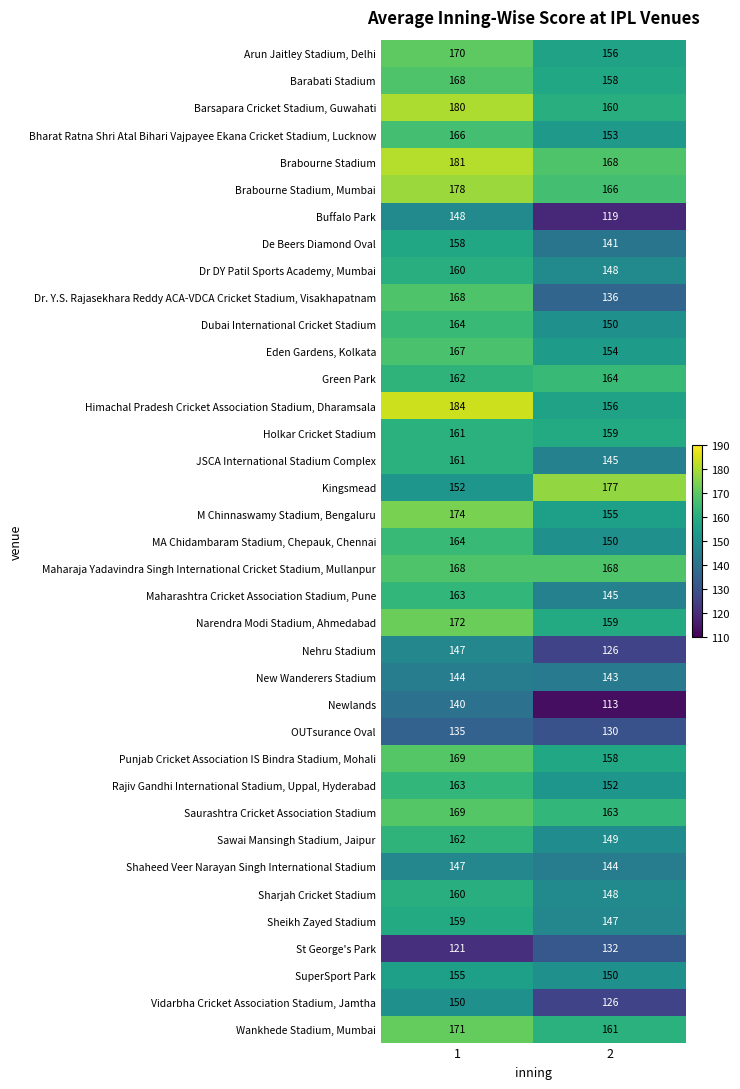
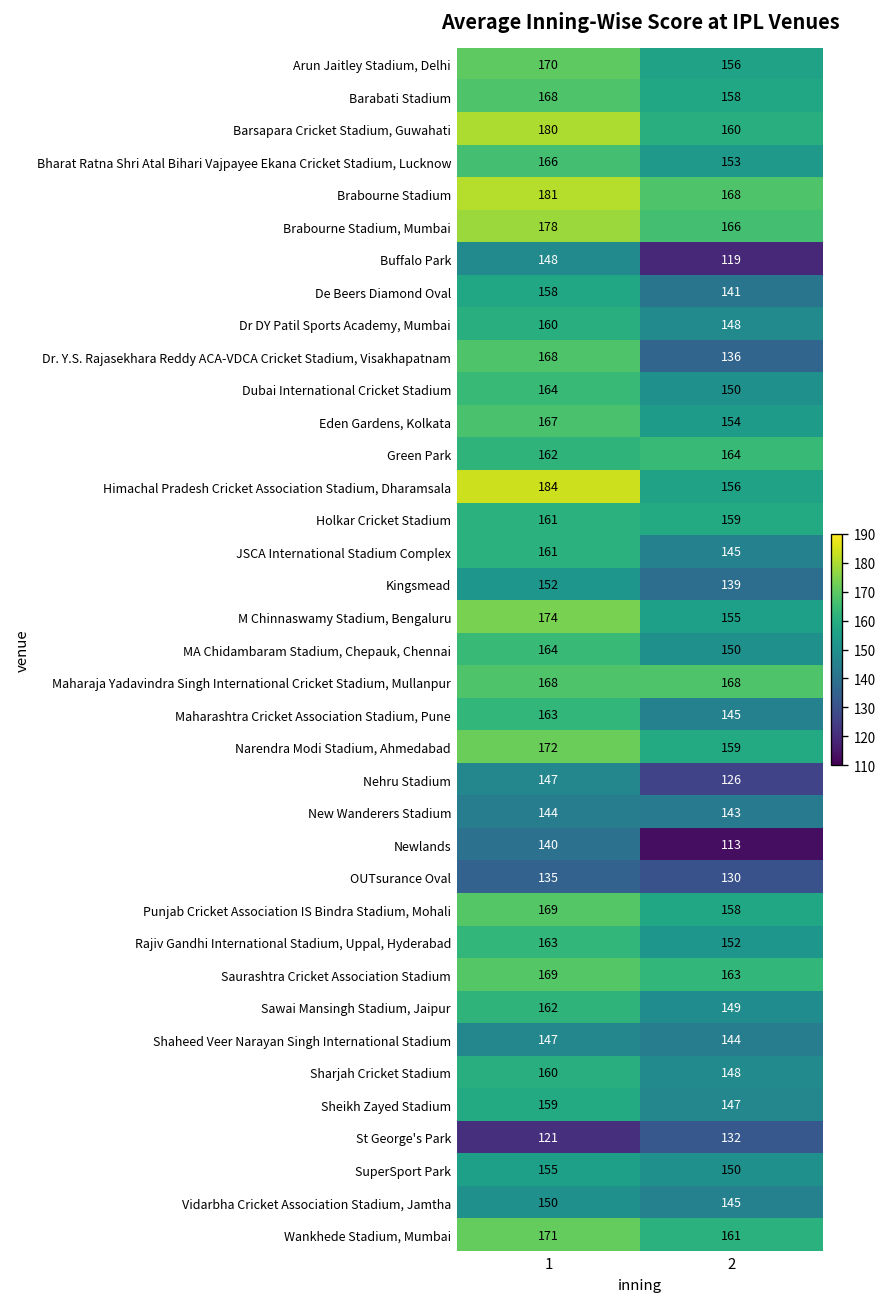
  {
    "Arun Jaitley Stadium, Delhi": {
      "1": 170,
      "2": 156
    },
    "Barabati Stadium": {
      "1": 168,
      "2": 158
    },
    "Barsapara Cricket Stadium, Guwahati": {
      "1": 180,
      "2": 160
    },
    "Bharat Ratna Shri Atal Bihari Vajpayee Ekana Cricket Stadium, Lucknow": {
      "1": 166,
      "2": 153
    },
    "Brabourne Stadium": {
      "1": 181,
      "2": 168
    },
    "Brabourne Stadium, Mumbai": {
      "1": 178,
      "2": 166
    },
    "Buffalo Park": {
      "1": 148,
      "2": 119
    },
    "De Beers Diamond Oval": {
      "1": 158,
      "2": 141
    },
    "Dr DY Patil Sports Academy, Mumbai": {
      "1": 160,
      "2": 148
    },
    "Dr. Y.S. Rajasekhara Reddy ACA-VDCA Cricket Stadium, Visakhapatnam": {
      "1": 168,
      "2": 136
    },
    "Dubai International Cricket Stadium": {
      "1": 164,
      "2": 150
    },
    "Eden Gardens, Kolkata": {
      "1": 167,
      "2": 154
    },
    "Green Park": {
      "1": 162,
      "2": 164
    },
    "Himachal Pradesh Cricket Association Stadium, Dharamsala": {
      "1": 184,
      "2": 156
    },
    "Holkar Cricket Stadium": {
      "1": 161,
      "2": 159
    },
    "JSCA International Stadium Complex": {
      "1": 161,
      "2": 145
    },
    "Kingsmead": {
      "1": 152,
-     "2": 177
+     "2": 139
    },
    "M Chinnaswamy Stadium, Bengaluru": {
      "1": 174,
      "2": 155
    },
    "MA Chidambaram Stadium, Chepauk, Chennai": {
      "1": 164,
      "2": 150
    },
    "Maharaja Yadavindra Singh International Cricket Stadium, Mullanpur": {
      "1": 168,
      "2": 168
    },
    "Maharashtra Cricket Association Stadium, Pune": {
      "1": 163,
      "2": 145
    },
    "Narendra Modi Stadium, Ahmedabad": {
      "1": 172,
      "2": 159
    },
    "Nehru Stadium": {
      "1": 147,
      "2": 126
    },
    "New Wanderers Stadium": {
      "1": 144,
      "2": 143
    },
    "Newlands": {
      "1": 140,
      "2": 113
    },
    "OUTsurance Oval": {
      "1": 135,
      "2": 130
    },
    "Punjab Cricket Association IS Bindra Stadium, Mohali": {
      "1": 169,
      "2": 158
    },
    "Rajiv Gandhi International Stadium, Uppal, Hyderabad": {
      "1": 163,
      "2": 152
    },
    "Saurashtra Cricket Association Stadium": {
      "1": 169,
      "2": 163
    },
    "Sawai Mansingh Stadium, Jaipur": {
      "1": 162,
      "2": 149
    },
    "Shaheed Veer Narayan Singh International Stadium": {
      "1": 147,
      "2": 144
    },
    "Sharjah Cricket Stadium": {
      "1": 160,
      "2": 148
    },
    "Sheikh Zayed Stadium": {
      "1": 159,
      "2": 147
    },
    "St George's Park": {
      "1": 121,
      "2": 132
    },
    "SuperSport Park": {
      "1": 155,
      "2": 150
    },
    "Vidarbha Cricket Association Stadium, Jamtha": {
      "1": 150,
-     "2": 126
+     "2": 145
    },
    "Wankhede Stadium, Mumbai": {
      "1": 171,
      "2": 161
    }
  }
